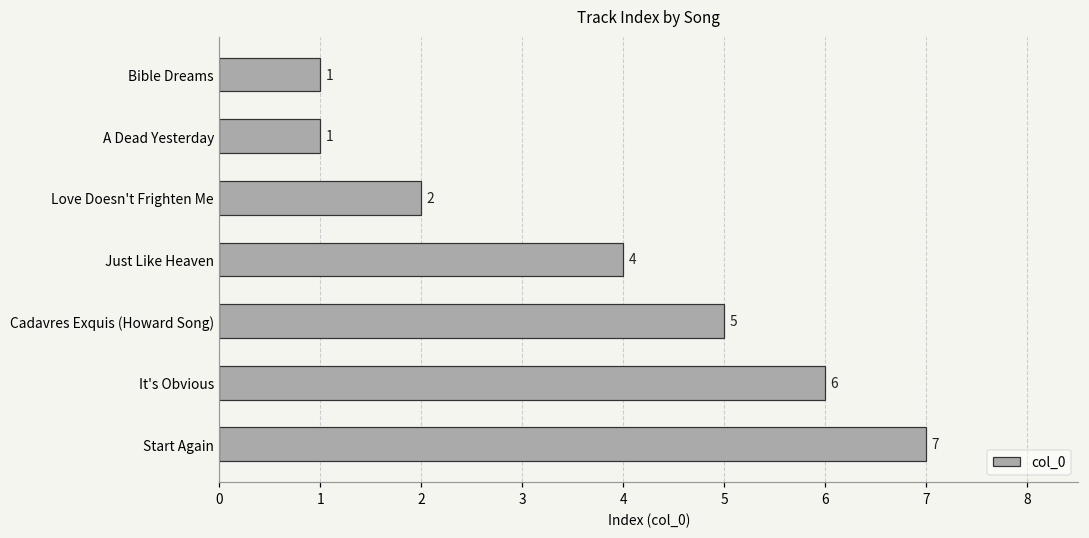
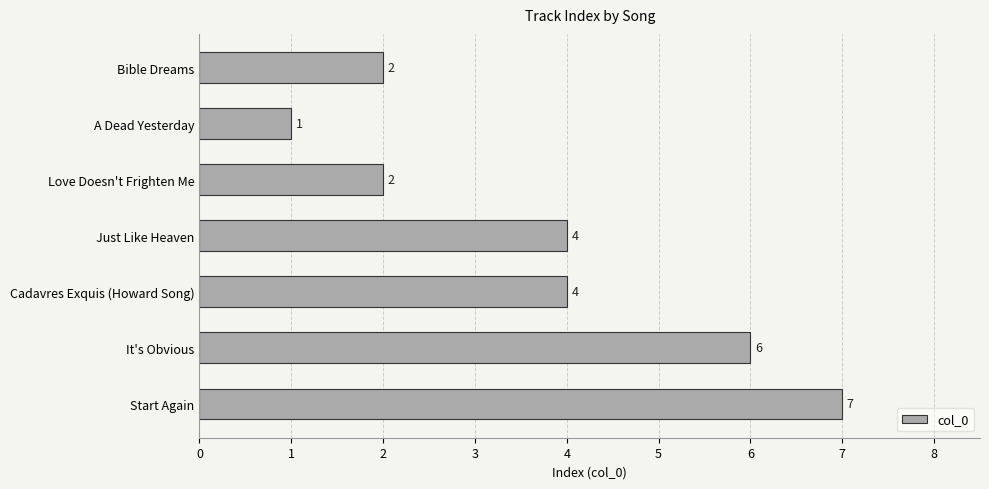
  {
-   "Bible Dreams": 1,
+   "Bible Dreams": 2,
    "A Dead Yesterday": 1,
    "Love Doesn't Frighten Me": 2,
    "Just Like Heaven": 4,
-   "Cadavres Exquis (Howard Song)": 5,
+   "Cadavres Exquis (Howard Song)": 4,
    "It's Obvious": 6,
    "Start Again": 7
  }
